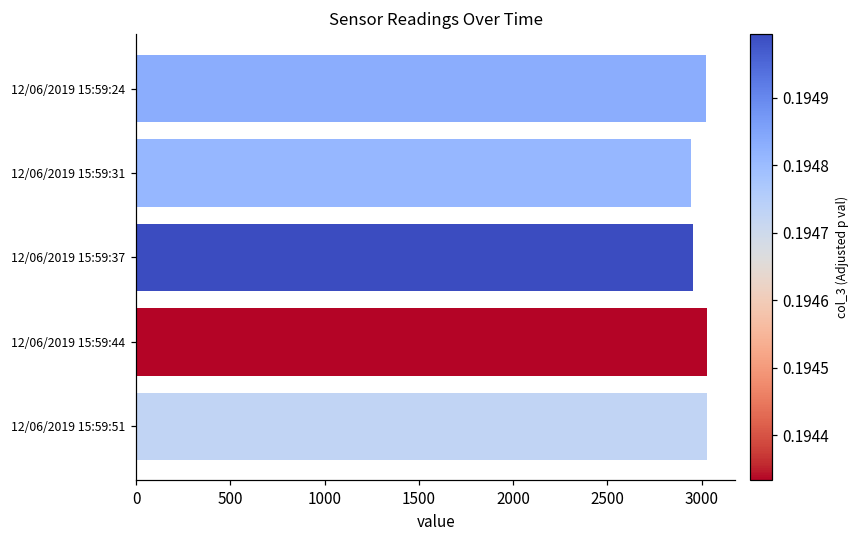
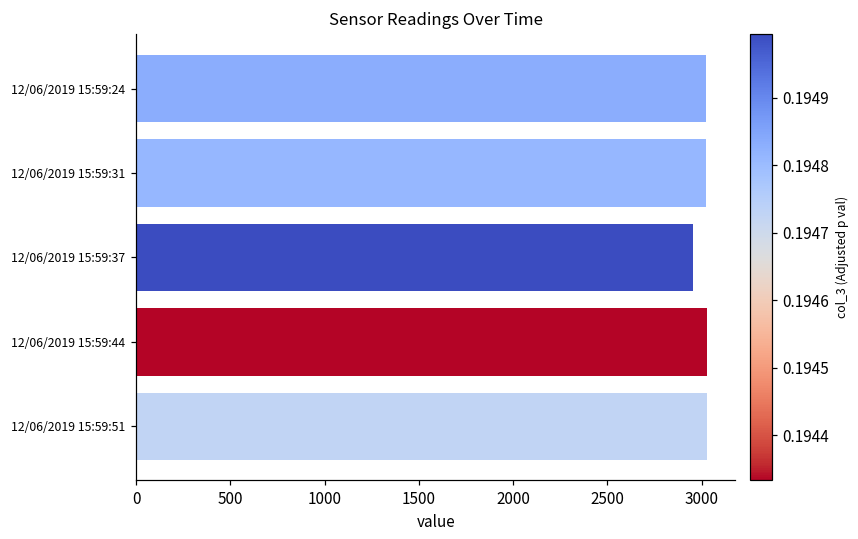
  {
    "12/06/2019 15:59:24": 3020,
-   "12/06/2019 15:59:31": 2940,
+   "12/06/2019 15:59:31": 3020,
    "12/06/2019 15:59:37": 2950,
    "12/06/2019 15:59:44": 3030,
    "12/06/2019 15:59:51": 3030
  }
